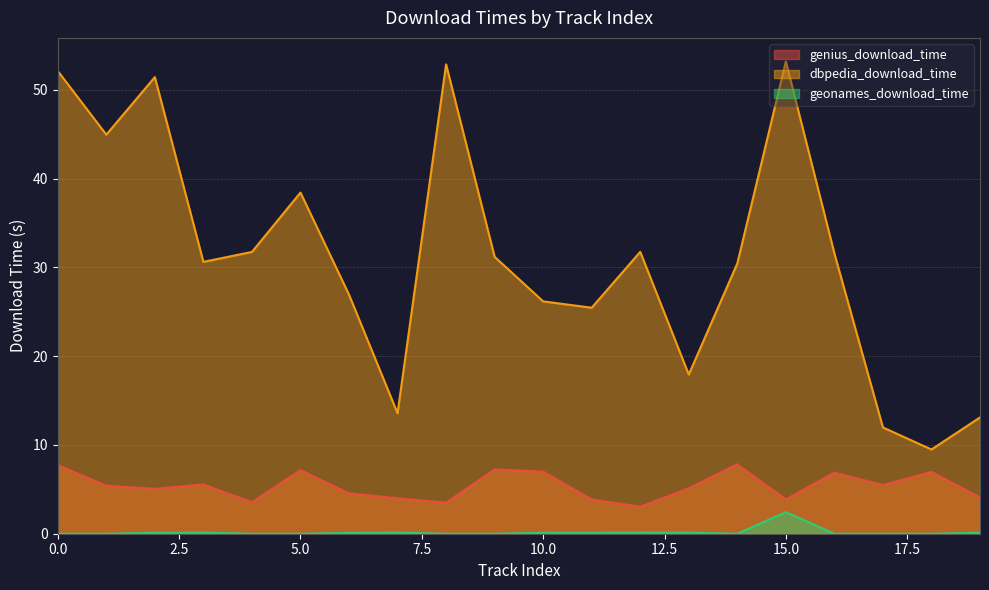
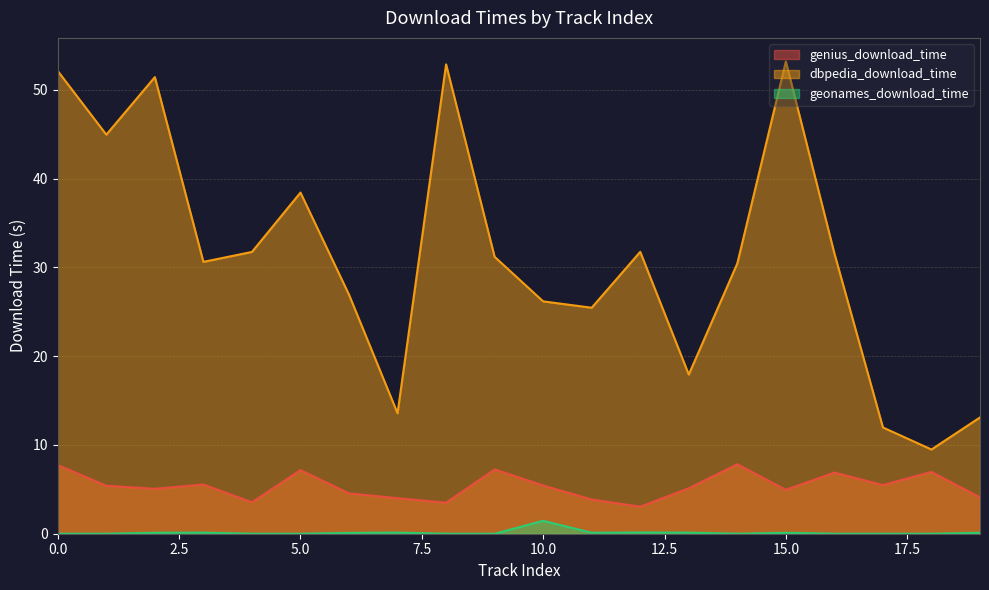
  {
    "genius_download_time": {
      "0.0": 8,
      "5.0": 7,
-     "10.0": 7,
-     "15.0": 4
+     "10.0": 5,
+     "15.0": 5
    },
    "dbpedia_download_time": {
      "0.0": 52,
      "5.0": 38,
      "10.0": 26
    },
    "geonames_download_time": {
      "0.0": 0,
      "5.0": 0,
-     "10.0": 0,
-     "15.0": 2
+     "10.0": 1,
+     "15.0": 0
    }
  }
